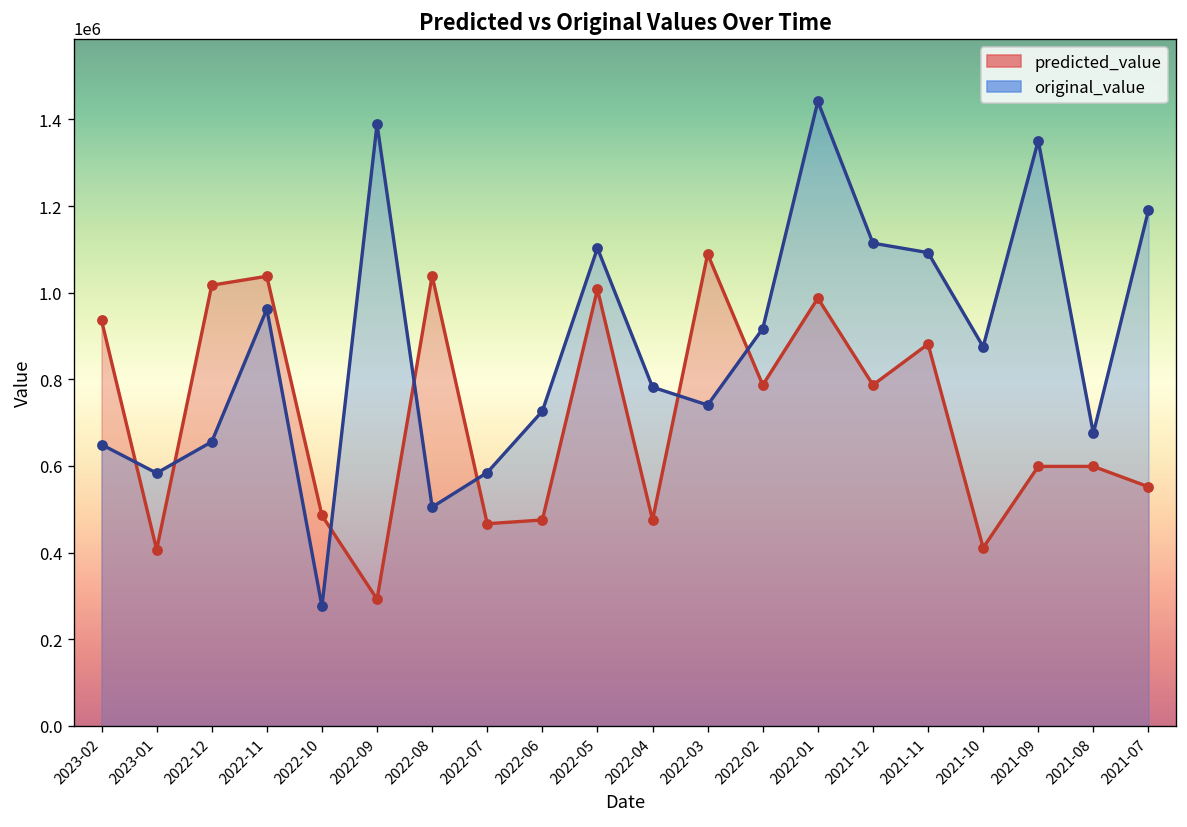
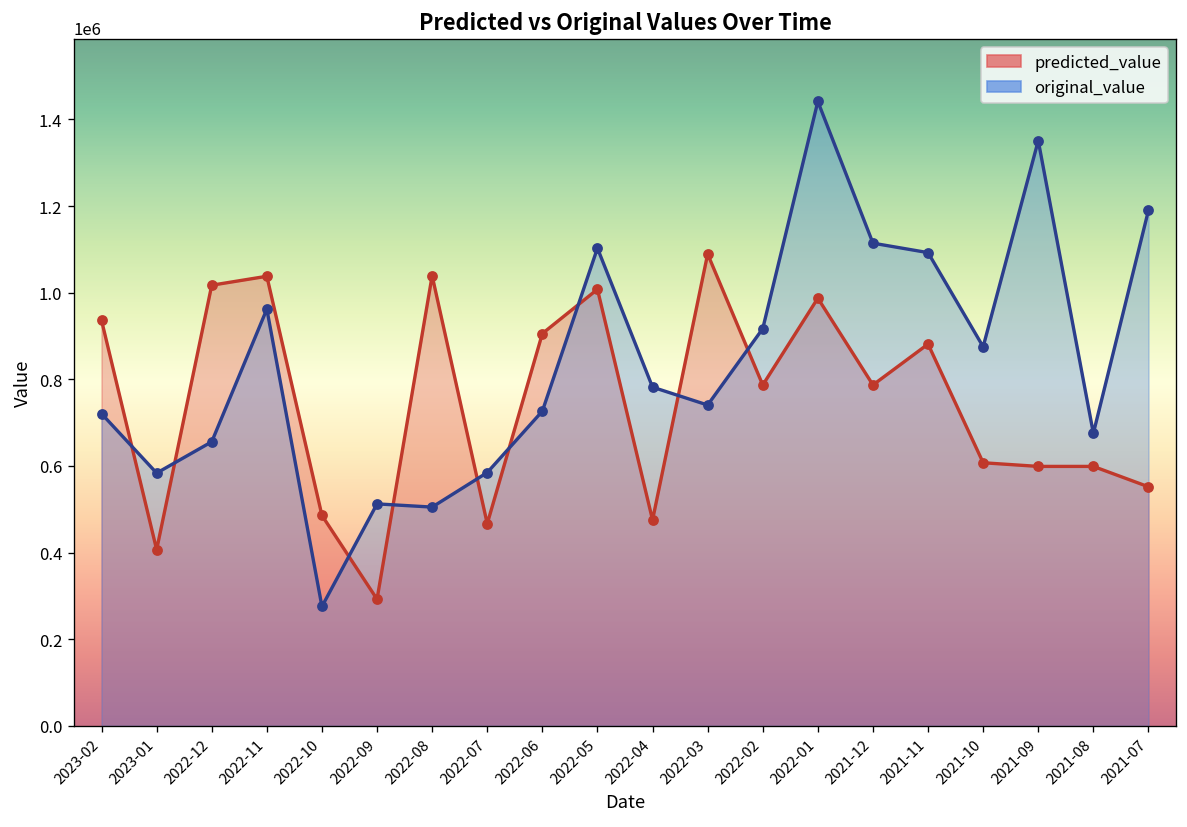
  {
    "predicted_value": {
      "2023-02": 940000,
      "2023-01": 410000,
      "2022-12": 1020000,
      "2022-11": 1040000,
      "2022-10": 490000,
      "2022-09": 290000,
      "2022-08": 1040000,
      "2022-07": 470000,
-     "2022-06": 480000,
+     "2022-06": 910000,
      "2022-05": 1010000,
      "2022-04": 480000,
      "2022-03": 1090000,
      "2022-02": 790000,
      "2022-01": 990000,
      "2021-12": 790000,
      "2021-11": 880000,
-     "2021-10": 410000,
+     "2021-10": 610000,
      "2021-09": 600000,
      "2021-08": 600000,
      "2021-07": 550000
    },
    "original_value": {
-     "2023-02": 650000,
+     "2023-02": 720000,
      "2023-01": 580000,
      "2022-12": 660000,
      "2022-11": 960000,
      "2022-10": 280000,
-     "2022-09": 1390000,
+     "2022-09": 510000,
      "2022-08": 510000,
      "2022-07": 580000,
      "2022-06": 730000,
      "2022-05": 1100000,
      "2022-04": 780000,
      "2022-03": 740000,
      "2022-02": 920000,
      "2022-01": 1440000,
      "2021-12": 1110000,
      "2021-11": 1090000,
      "2021-10": 880000,
      "2021-09": 1350000,
      "2021-08": 680000,
      "2021-07": 1190000
    }
  }
